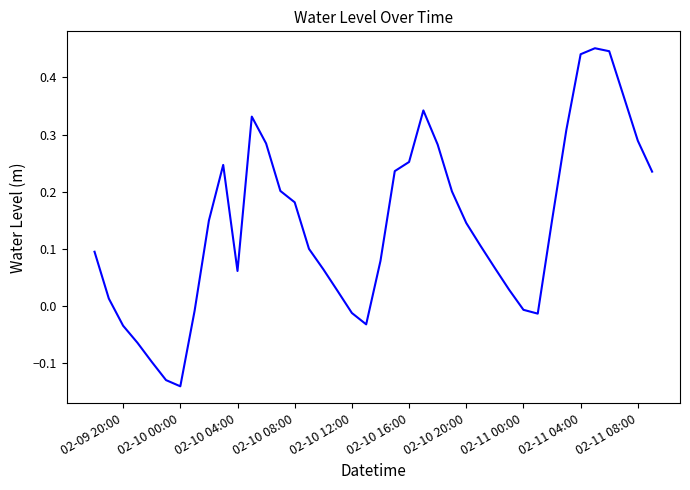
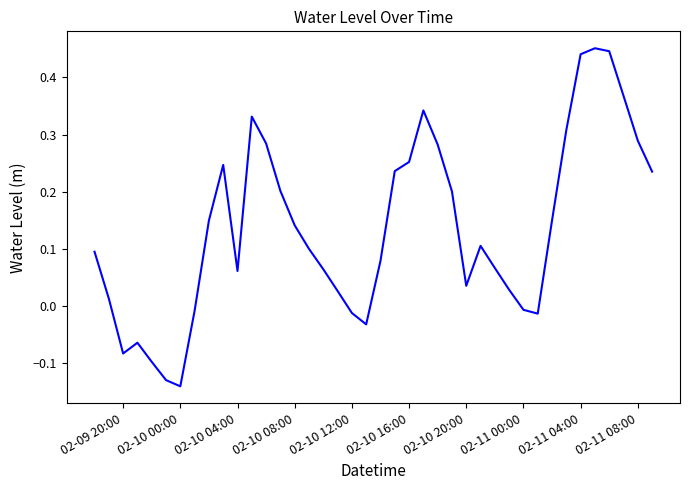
  {
-   "02-09 20:00": -0.04,
+   "02-09 20:00": -0.08,
    "02-10 00:00": -0.14,
    "02-10 04:00": 0.06,
-   "02-10 08:00": 0.18,
+   "02-10 08:00": 0.14,
    "02-10 12:00": -0.01,
    "02-10 16:00": 0.25,
-   "02-10 20:00": 0.14,
+   "02-10 20:00": 0.03,
    "02-11 00:00": -0.01,
    "02-11 04:00": 0.44,
    "02-11 08:00": 0.29
  }
